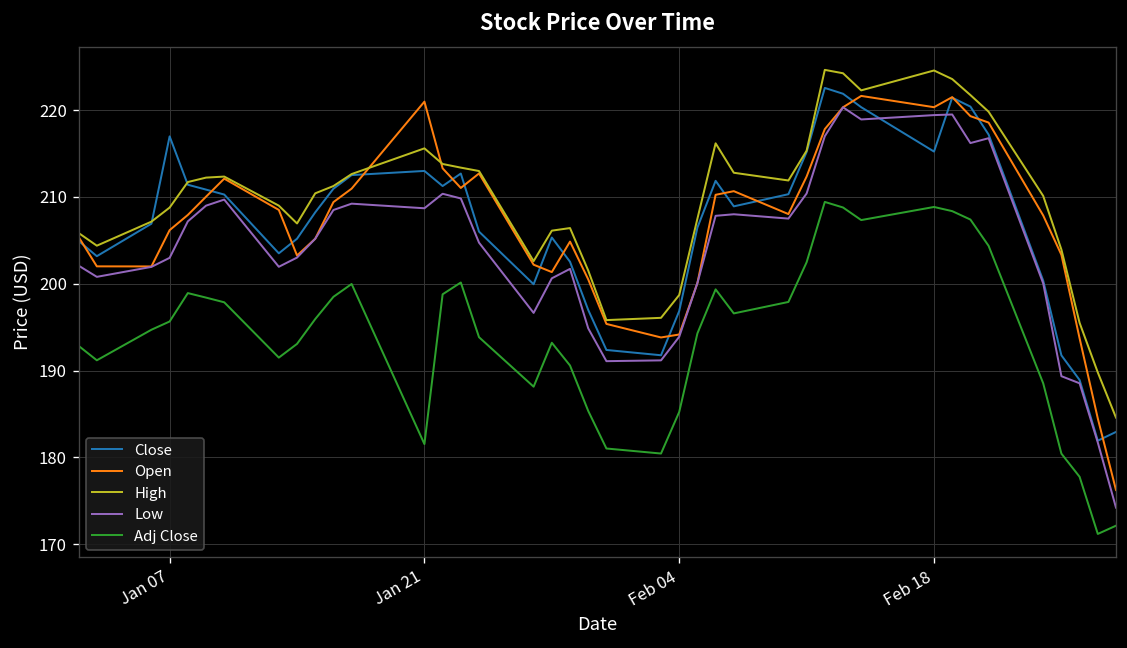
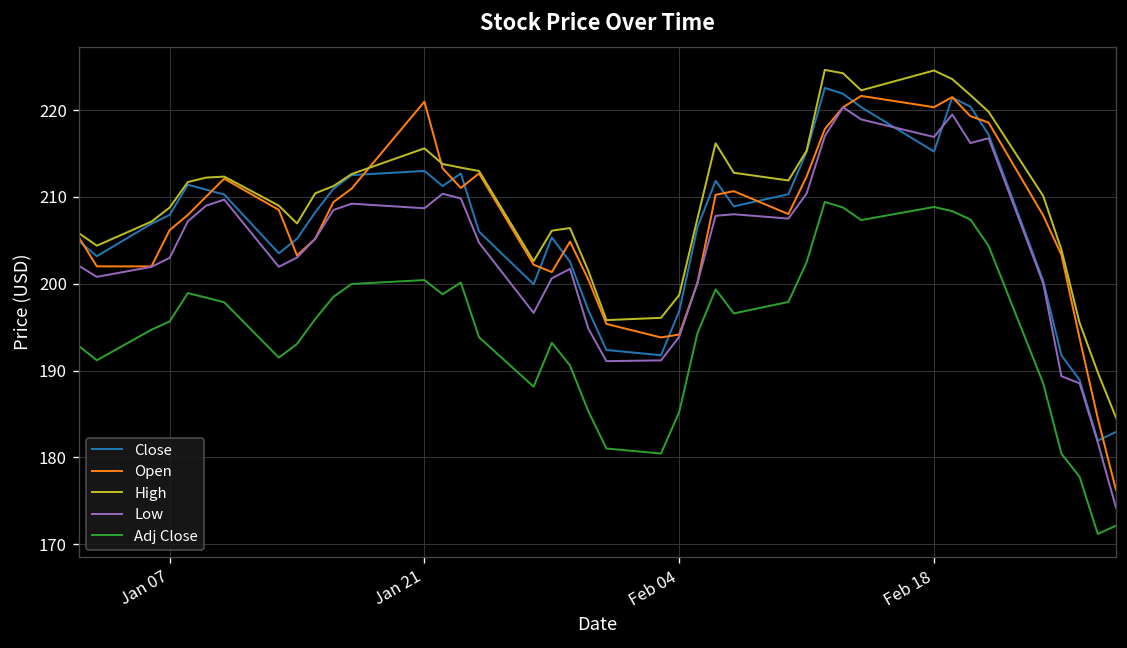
  {
    "Close": {
-     "Jan 07": 217,
+     "Jan 07": 208,
      "Jan 21": 213,
      "Feb 04": 197,
      "Feb 18": 215
    },
    "Open": {
      "Jan 07": 206,
      "Jan 21": 221,
      "Feb 18": 220
    },
    "High": {
      "Jan 07": 209,
      "Jan 21": 216,
      "Feb 04": 199,
      "Feb 18": 225
    },
    "Low": {
      "Jan 07": 203,
      "Jan 21": 209,
-     "Feb 18": 219
+     "Feb 18": 217
    },
    "Adj Close": {
      "Jan 07": 196,
-     "Jan 21": 182,
+     "Jan 21": 200,
      "Feb 04": 185,
      "Feb 18": 209
    }
  }
